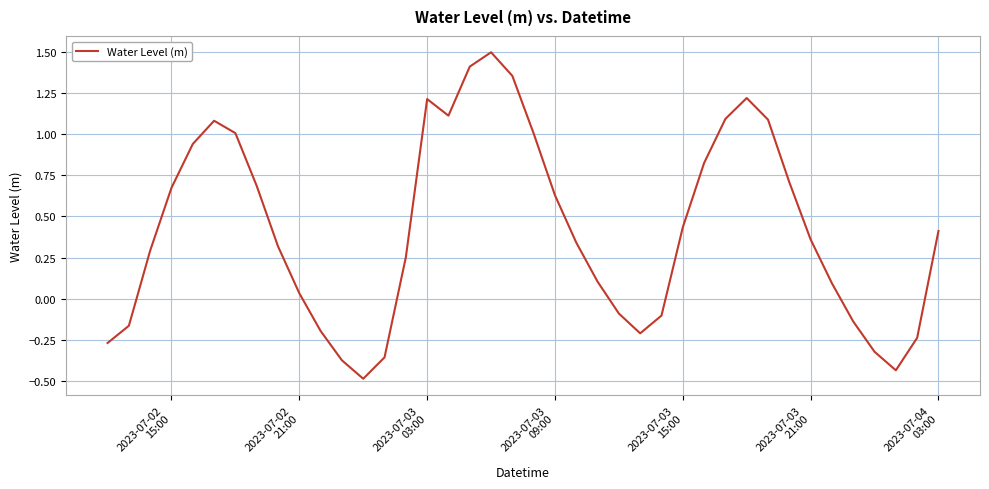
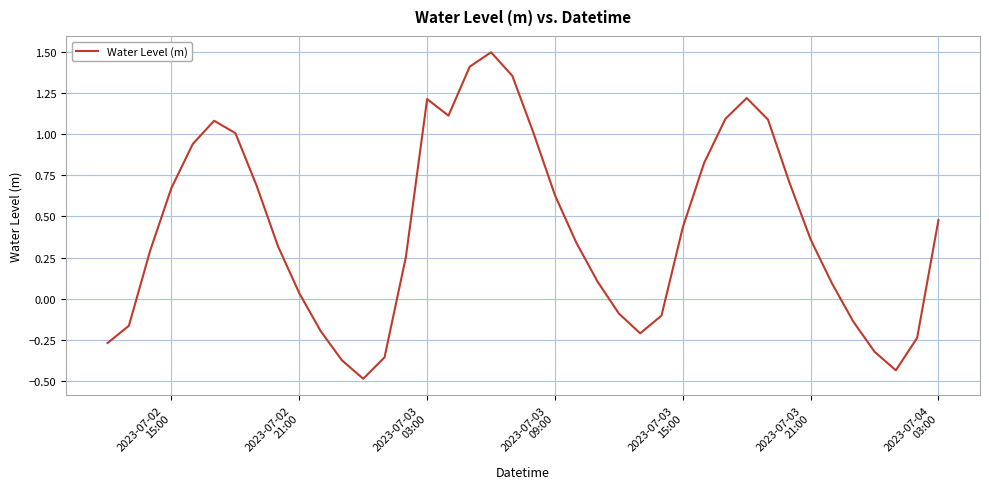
  {
    "2023-07-02 15:00": 0.67,
    "2023-07-02 21:00": 0.03,
    "2023-07-03 03:00": 1.21,
    "2023-07-03 09:00": 0.63,
    "2023-07-03 15:00": 0.43,
    "2023-07-03 21:00": 0.36,
-   "2023-07-04 03:00": 0.41
+   "2023-07-04 03:00": 0.48
  }
